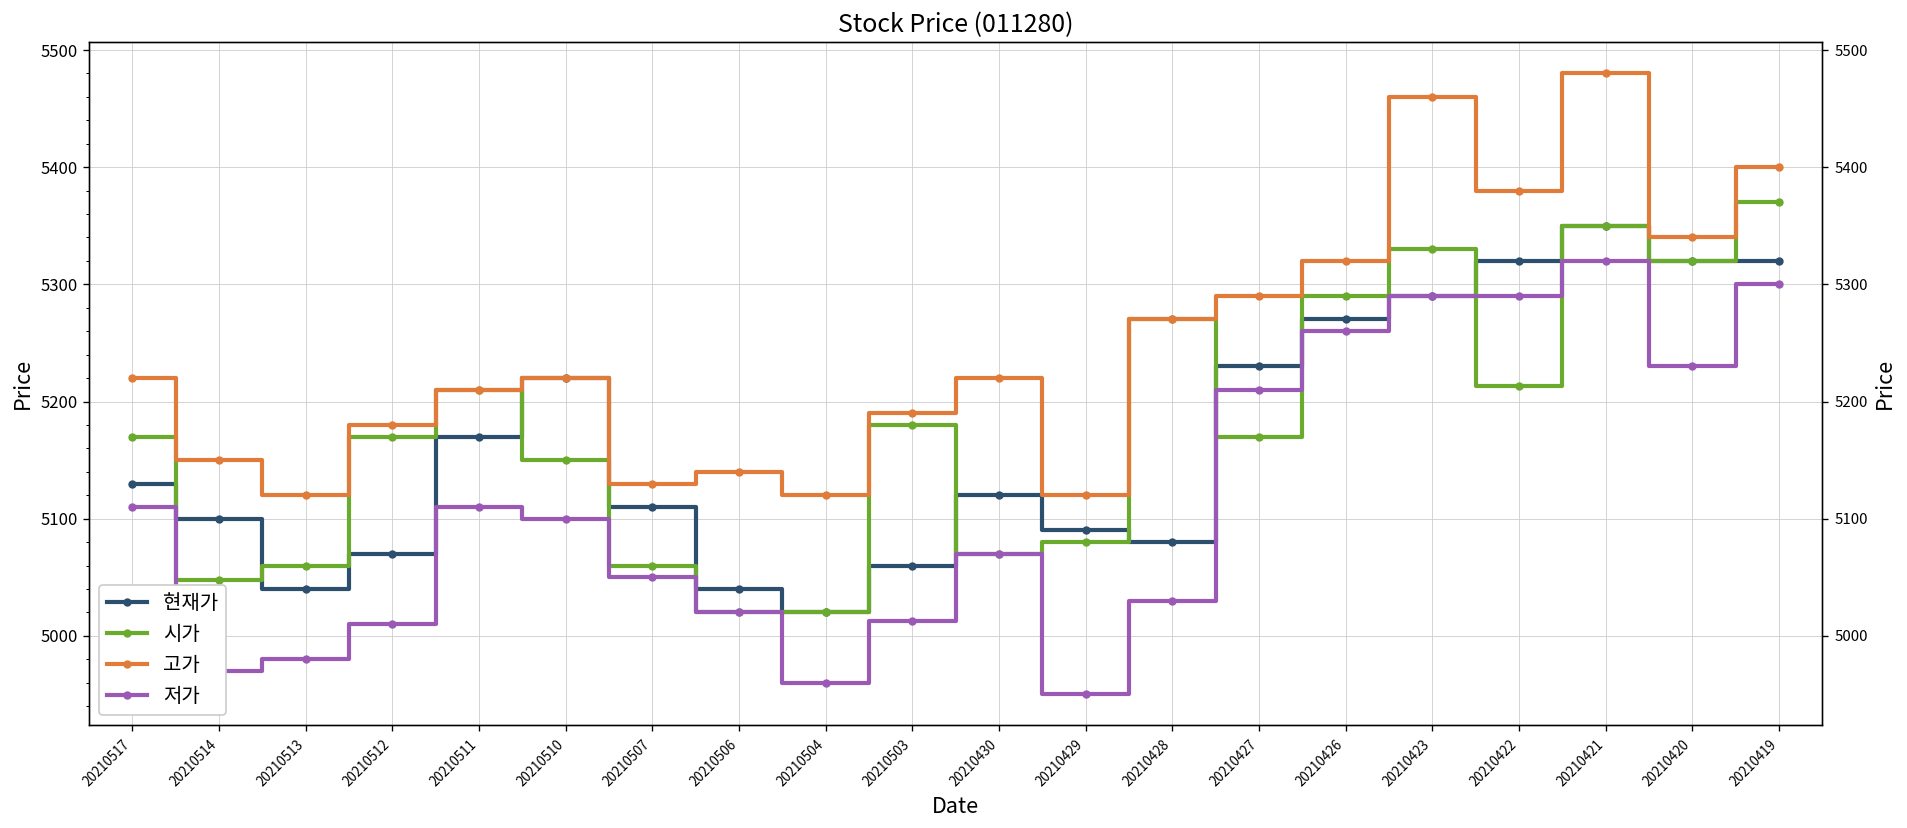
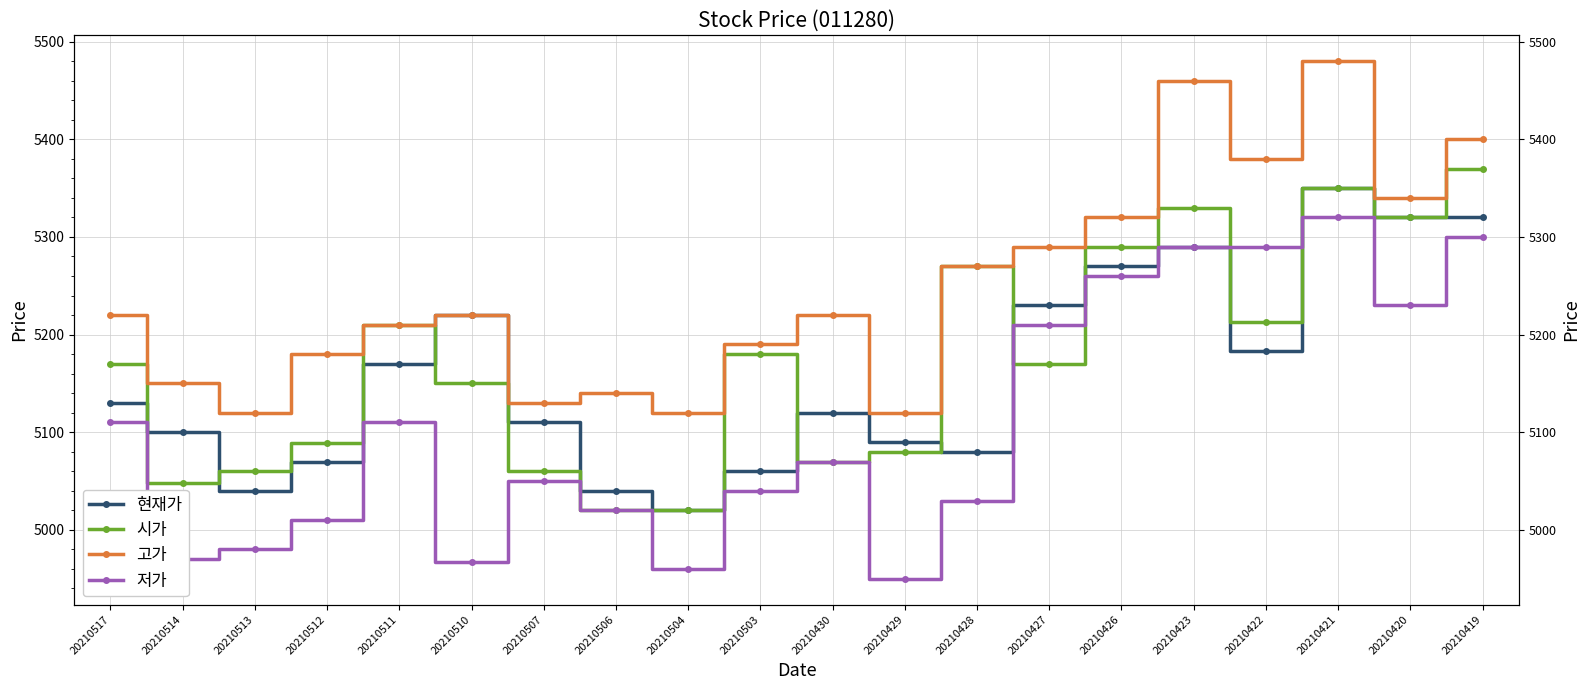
  {
    "현재가": {
      "20210517": 5130,
      "20210514": 5100,
      "20210513": 5040,
      "20210512": 5070,
      "20210511": 5170,
      "20210507": 5110,
      "20210506": 5040,
      "20210503": 5060,
      "20210430": 5120,
      "20210429": 5090,
      "20210428": 5080,
      "20210427": 5230,
      "20210426": 5270,
-     "20210422": 5320,
+     "20210422": 5180,
      "20210419": 5320
    },
    "시가": {
      "20210517": 5170,
      "20210514": 5050,
      "20210513": 5060,
-     "20210512": 5170,
+     "20210512": 5090,
      "20210510": 5150,
      "20210507": 5060,
      "20210503": 5180,
      "20210429": 5080,
      "20210427": 5170,
      "20210426": 5290,
      "20210423": 5330,
      "20210422": 5210,
      "20210419": 5370
    },
    "고가": {
      "20210517": 5220,
      "20210514": 5150,
      "20210513": 5120,
      "20210512": 5180,
      "20210507": 5130,
      "20210506": 5140,
      "20210504": 5120,
      "20210503": 5190,
      "20210430": 5220,
      "20210429": 5120,
      "20210427": 5290,
      "20210426": 5320,
      "20210423": 5460,
      "20210422": 5380,
      "20210421": 5480,
      "20210420": 5340,
      "20210419": 5400
    },
    "저가": {
      "20210517": 5110,
      "20210513": 4980,
      "20210512": 5010,
      "20210511": 5110,
-     "20210510": 5100,
+     "20210510": 4970,
      "20210507": 5050,
      "20210504": 4960,
-     "20210503": 5010,
+     "20210503": 5040,
      "20210429": 4950,
      "20210428": 5030,
      "20210427": 5210,
      "20210426": 5260,
      "20210422": 5290,
      "20210421": 5320,
      "20210420": 5230,
      "20210419": 5300
    }
  }
